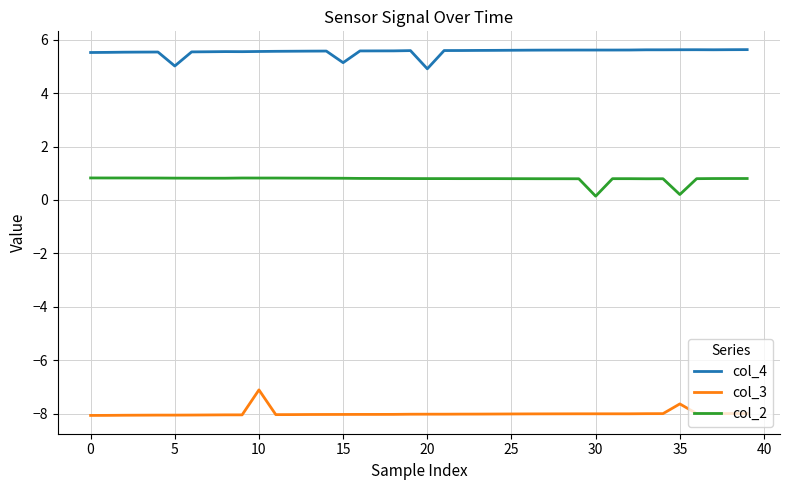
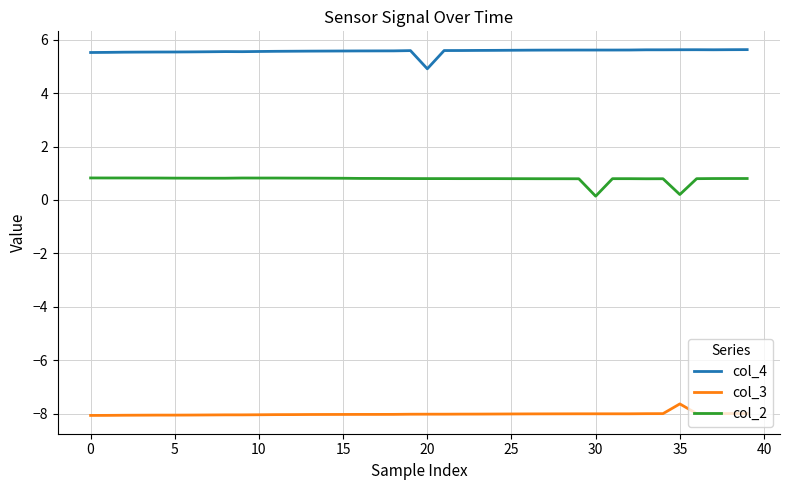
  {
    "col_4": {
      "0": 5.5,
-     "5": 5.0,
+     "5": 5.5,
      "10": 5.6,
-     "15": 5.1,
+     "15": 5.6,
      "20": 4.9,
      "25": 5.6,
      "30": 5.6,
      "35": 5.6
    },
    "col_3": {
      "0": -8.1,
      "5": -8.1,
-     "10": -7.1,
+     "10": -8.0,
      "15": -8.0,
      "20": -8.0,
      "25": -8.0,
      "30": -8.0,
      "35": -7.6
    },
    "col_2": {
      "0": 0.8,
      "5": 0.8,
      "10": 0.8,
      "15": 0.8,
      "20": 0.8,
      "25": 0.8,
      "30": 0.1,
      "35": 0.2
    }
  }
